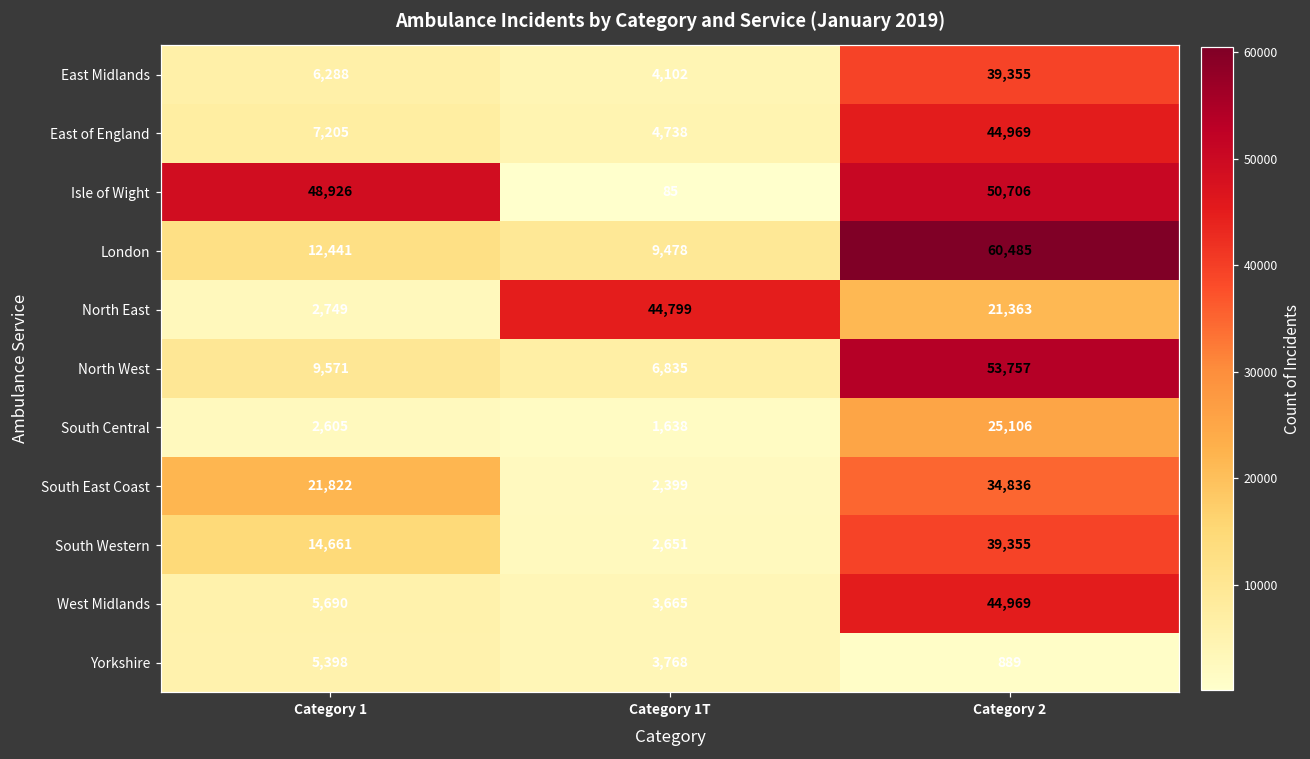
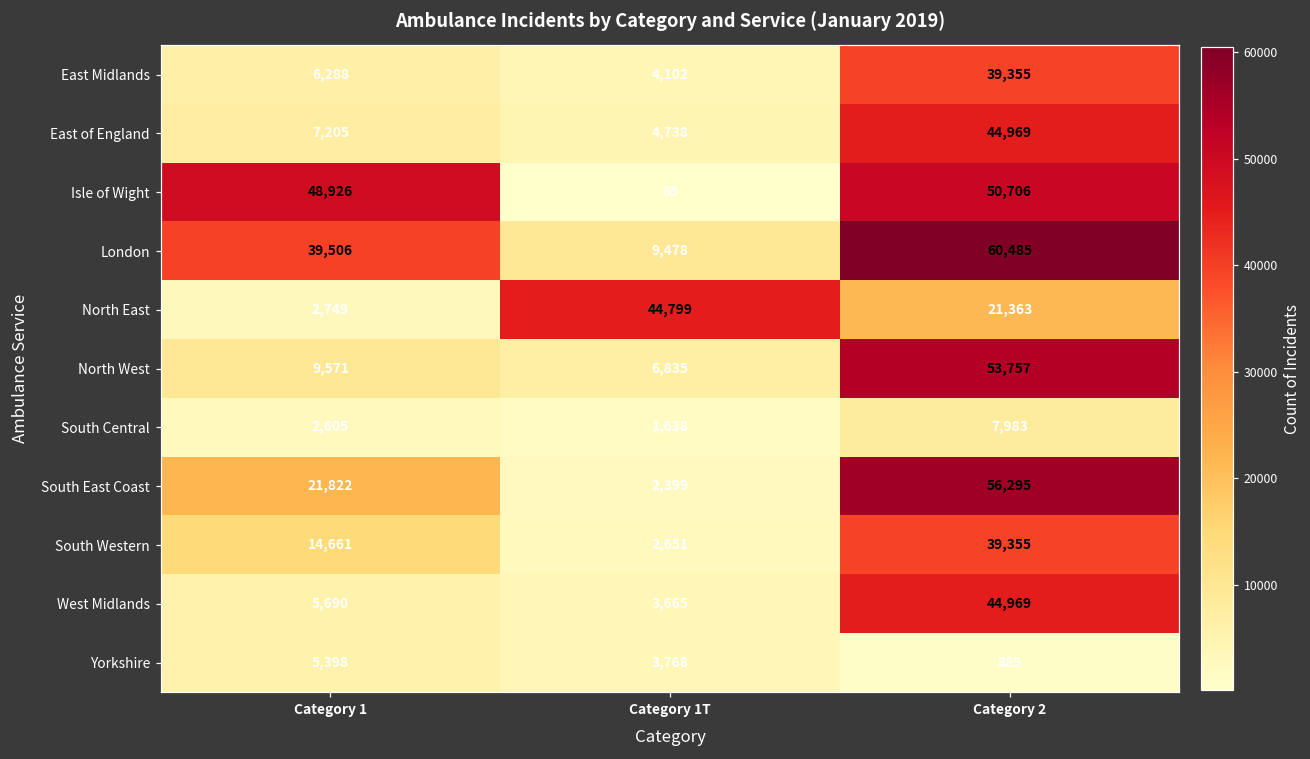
  {
    "East Midlands": {
      "Category 1": "6,288",
      "Category 1T": "4,102",
      "Category 2": "39,355"
    },
    "East of England": {
      "Category 1": "7,205",
      "Category 1T": "4,738",
      "Category 2": "44,969"
    },
    "Isle of Wight": {
      "Category 1": "48,926",
      "Category 1T": "85",
      "Category 2": "50,706"
    },
    "London": {
-     "Category 1": "12,441",
+     "Category 1": "39,506",
      "Category 1T": "9,478",
      "Category 2": "60,485"
    },
    "North East": {
      "Category 1": "2,749",
      "Category 1T": "44,799",
      "Category 2": "21,363"
    },
    "North West": {
      "Category 1": "9,571",
      "Category 1T": "6,835",
      "Category 2": "53,757"
    },
    "South Central": {
      "Category 1": "2,605",
      "Category 1T": "1,638",
-     "Category 2": "25,106"
+     "Category 2": "7,983"
    },
    "South East Coast": {
      "Category 1": "21,822",
      "Category 1T": "2,399",
-     "Category 2": "34,836"
+     "Category 2": "56,295"
    },
    "South Western": {
      "Category 1": "14,661",
      "Category 1T": "2,651",
      "Category 2": "39,355"
    },
    "West Midlands": {
      "Category 1": "5,690",
      "Category 1T": "3,665",
      "Category 2": "44,969"
    },
    "Yorkshire": {
      "Category 1": "5,398",
      "Category 1T": "3,768",
      "Category 2": "889"
    }
  }
